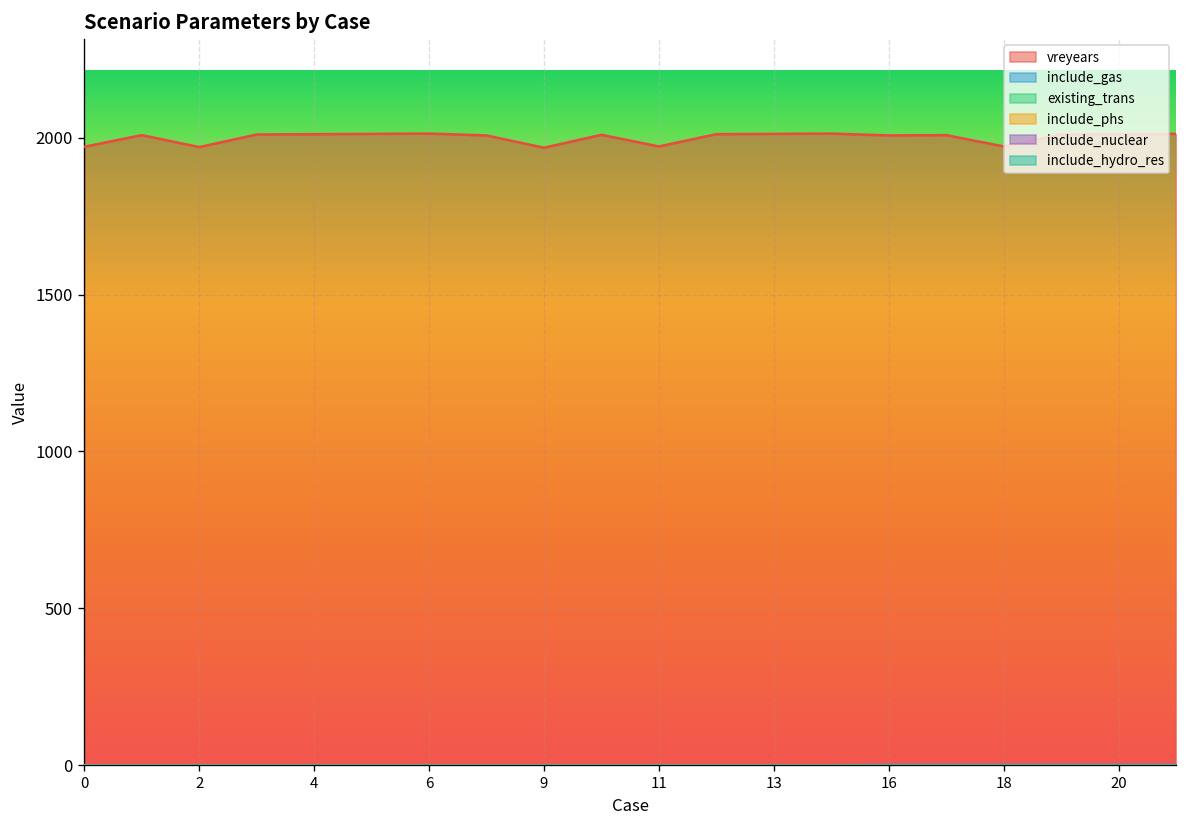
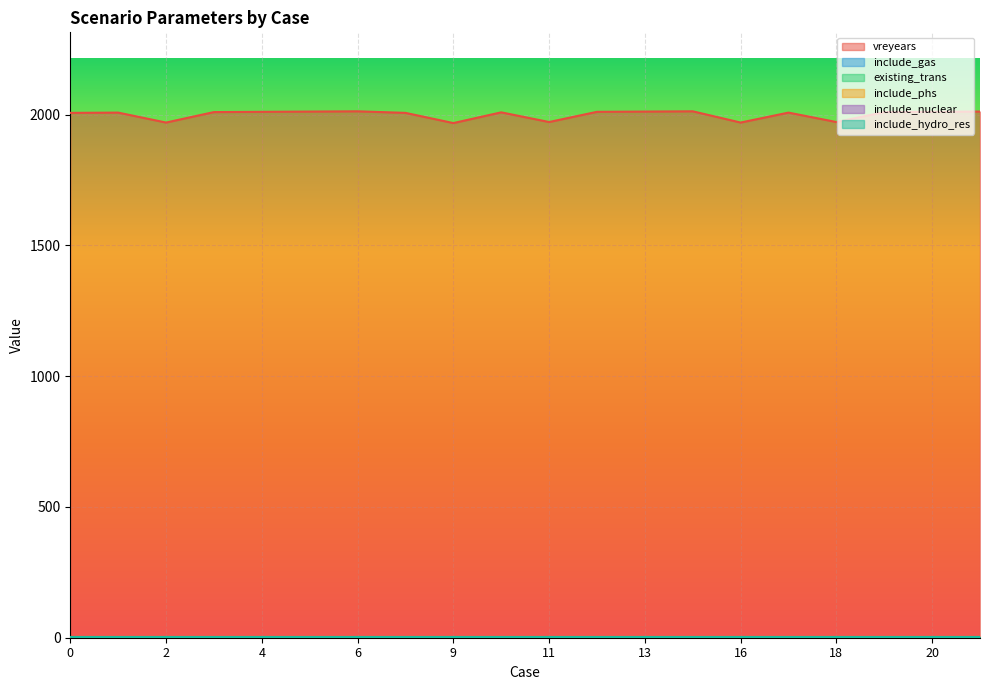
  {
    "vreyears": {
-     "0": 1970,
+     "0": 2010,
      "2": 1970,
      "4": 2010,
      "6": 2010,
      "9": 1970,
      "11": 1970,
      "13": 2010,
-     "16": 2010,
+     "16": 1970,
      "18": 1970
    },
    "include_hydro_res": {
      "0": 0,
      "2": 0,
      "4": 0,
      "6": 0,
      "9": 0,
      "11": 0,
      "13": 0,
      "16": 0,
      "18": 0,
      "20": 0
    }
  }
